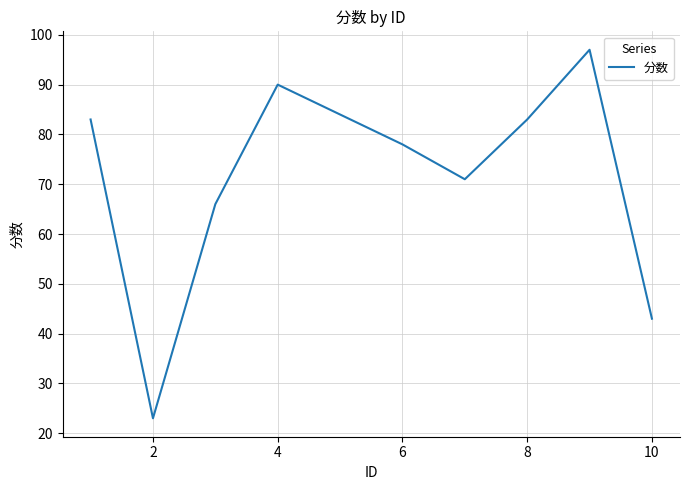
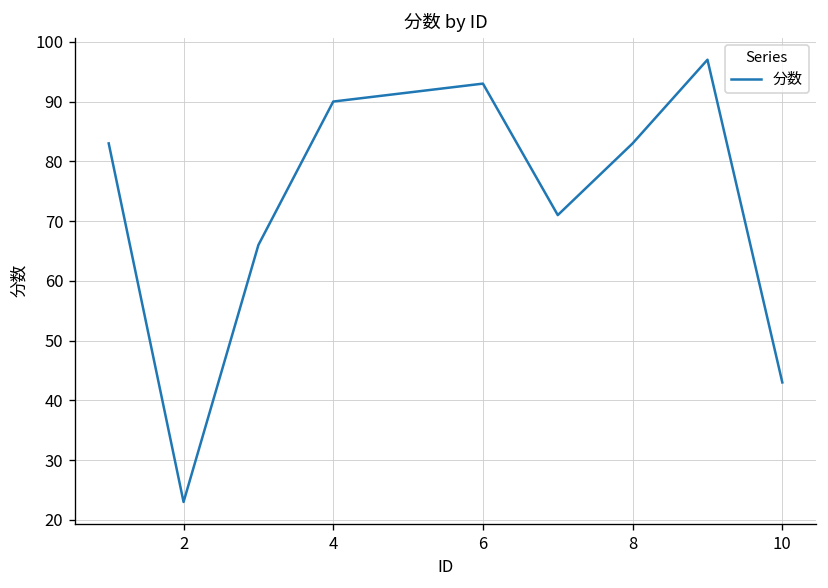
  {
    "2": 23,
    "4": 90,
-   "6": 78,
+   "6": 93,
    "8": 83,
    "10": 43
  }
